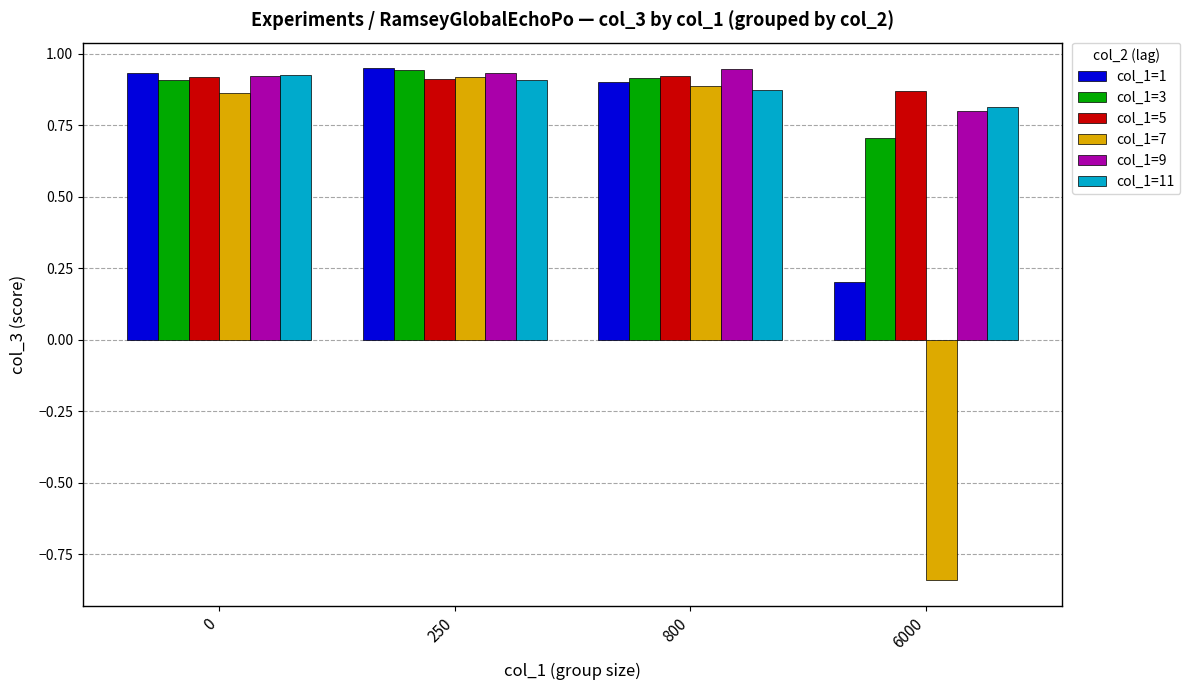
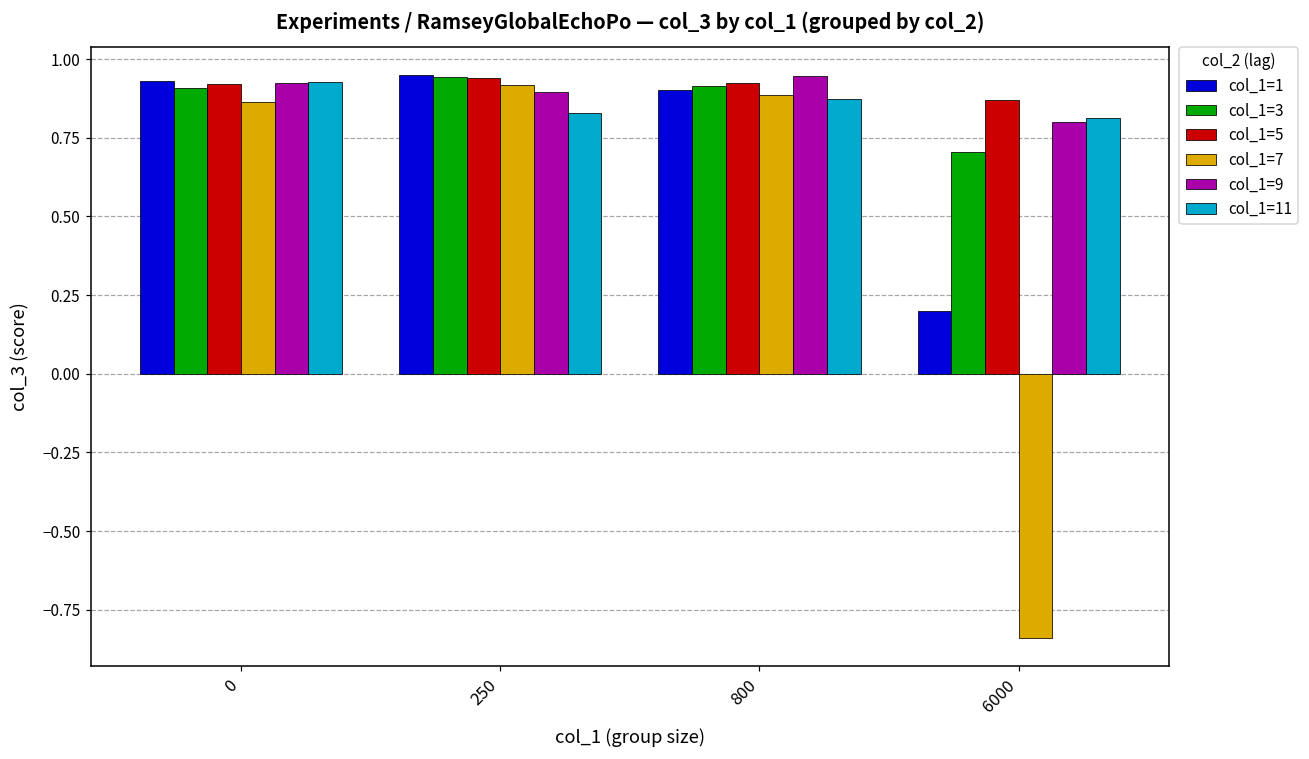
  {
    "col_1=1": {
      "0": 0.93,
      "250": 0.95,
      "800": 0.90,
      "6000": 0.20
    },
    "col_1=3": {
      "0": 0.91,
      "250": 0.94,
      "800": 0.91,
      "6000": 0.70
    },
    "col_1=5": {
      "0": 0.92,
-     "250": 0.91,
+     "250": 0.94,
      "800": 0.92,
      "6000": 0.87
    },
    "col_1=7": {
      "0": 0.86,
      "250": 0.92,
      "800": 0.89,
      "6000": -0.84
    },
    "col_1=9": {
      "0": 0.92,
-     "250": 0.93,
+     "250": 0.89,
      "800": 0.95,
      "6000": 0.80
    },
    "col_1=11": {
      "0": 0.93,
-     "250": 0.91,
+     "250": 0.83,
      "800": 0.87,
      "6000": 0.81
    }
  }
